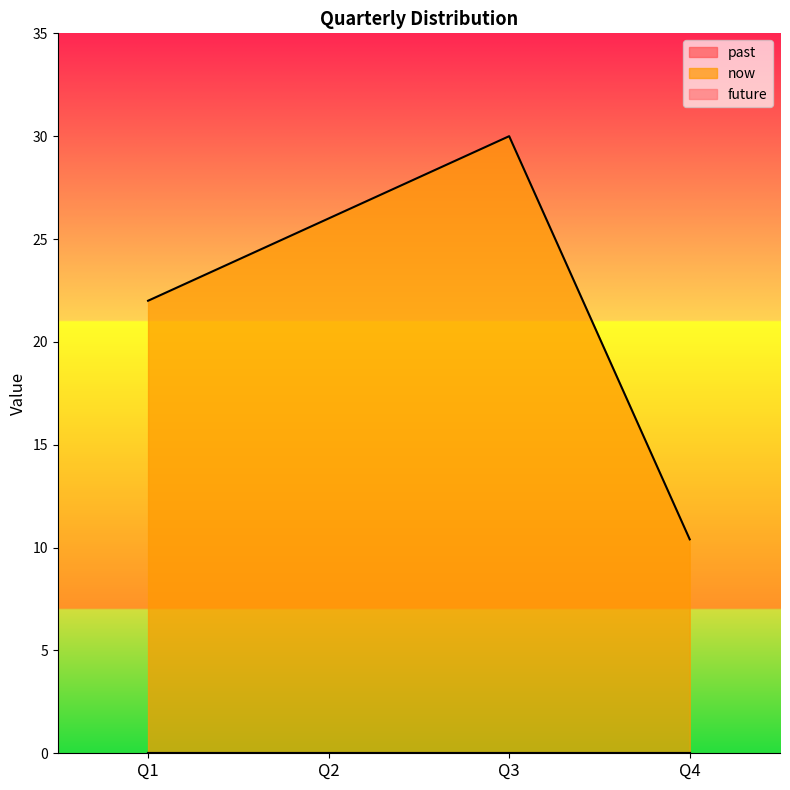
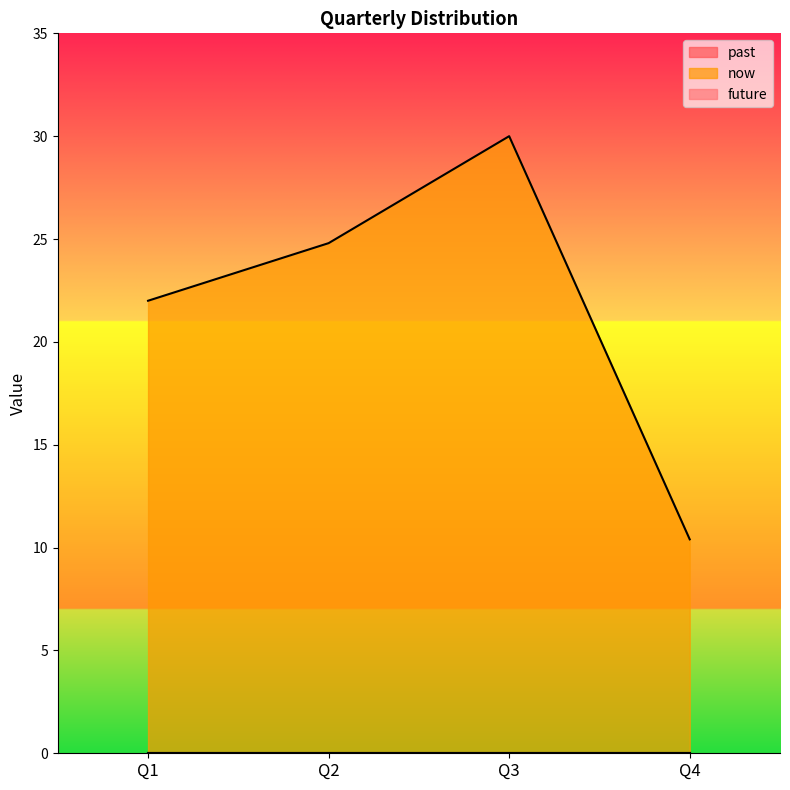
  {
    "future": {
      "Q1": 0.0,
      "Q2": 0.0,
      "Q3": 0.0,
      "Q4": 0.0
    },
    "now": {
      "Q1": 22.0,
-     "Q2": 26.0,
+     "Q2": 24.8,
      "Q3": 30.0,
      "Q4": 10.4
    }
  }
